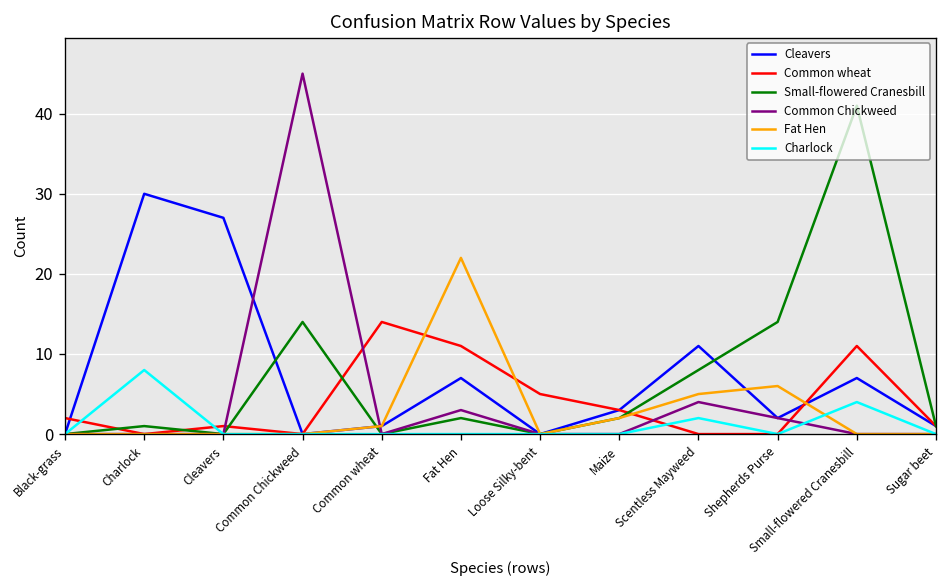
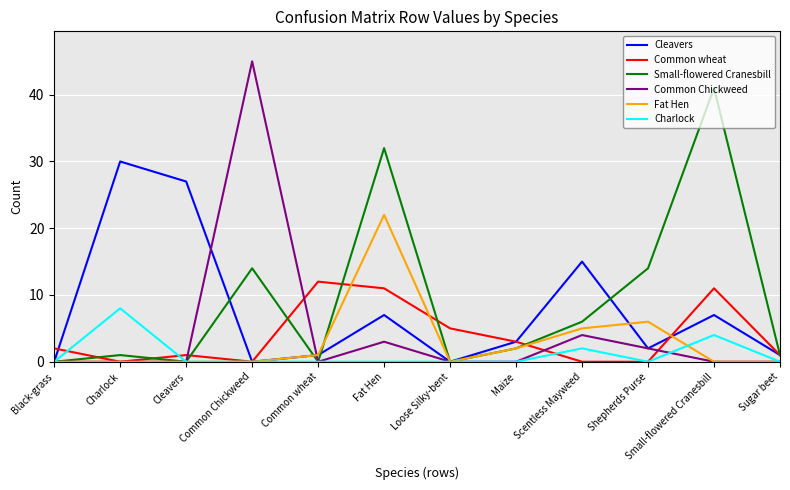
  {
    "Cleavers": {
      "Charlock": 30,
      "Cleavers": 27,
      "Fat Hen": 7,
-     "Scentless Mayweed": 11,
+     "Scentless Mayweed": 15,
      "Small-flowered Cranesbill": 7
    },
    "Common wheat": {
      "Black-grass": 2,
      "Cleavers": 1,
-     "Common wheat": 14,
+     "Common wheat": 12,
      "Fat Hen": 11,
      "Loose Silky-bent": 5,
      "Scentless Mayweed": 0,
      "Small-flowered Cranesbill": 11
    },
    "Small-flowered Cranesbill": {
      "Charlock": 1,
      "Common Chickweed": 14,
-     "Fat Hen": 2,
-     "Scentless Mayweed": 8,
+     "Fat Hen": 32,
+     "Scentless Mayweed": 6,
      "Shepherds Purse": 14
    },
    "Common Chickweed": {
      "Common Chickweed": 45,
      "Fat Hen": 3,
      "Scentless Mayweed": 4
    },
    "Fat Hen": {
      "Fat Hen": 22,
      "Scentless Mayweed": 5,
      "Shepherds Purse": 6
    },
    "Charlock": {
      "Charlock": 8,
      "Fat Hen": 0,
      "Scentless Mayweed": 2,
      "Small-flowered Cranesbill": 4
    }
  }
